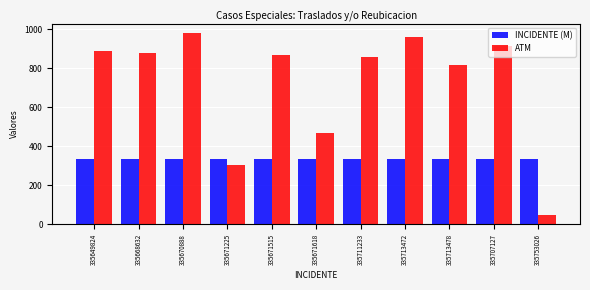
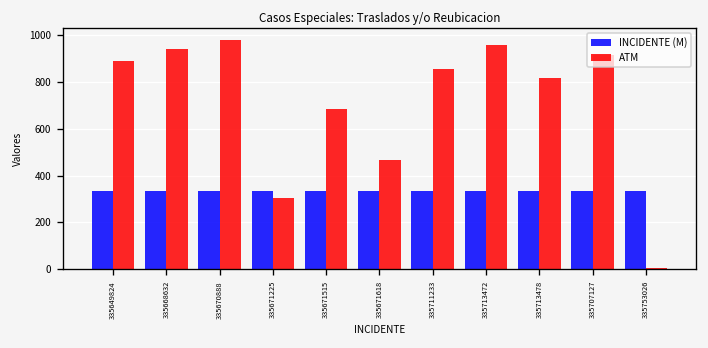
  {
    "INCIDENTE (M)": {
      "335649824": 340,
      "335668632": 340,
      "335670888": 340,
      "335671225": 340,
      "335671515": 340,
      "335671618": 340,
      "335711233": 340,
      "335713472": 340,
      "335713478": 340,
      "335707127": 340,
      "335753026": 340
    },
    "ATM": {
      "335649824": 890,
-     "335668632": 880,
+     "335668632": 940,
      "335670888": 980,
      "335671225": 300,
-     "335671515": 870,
+     "335671515": 680,
      "335671618": 470,
      "335711233": 860,
      "335713472": 960,
      "335713478": 820,
-     "335753026": 50
+     "335753026": 10
    }
  }
